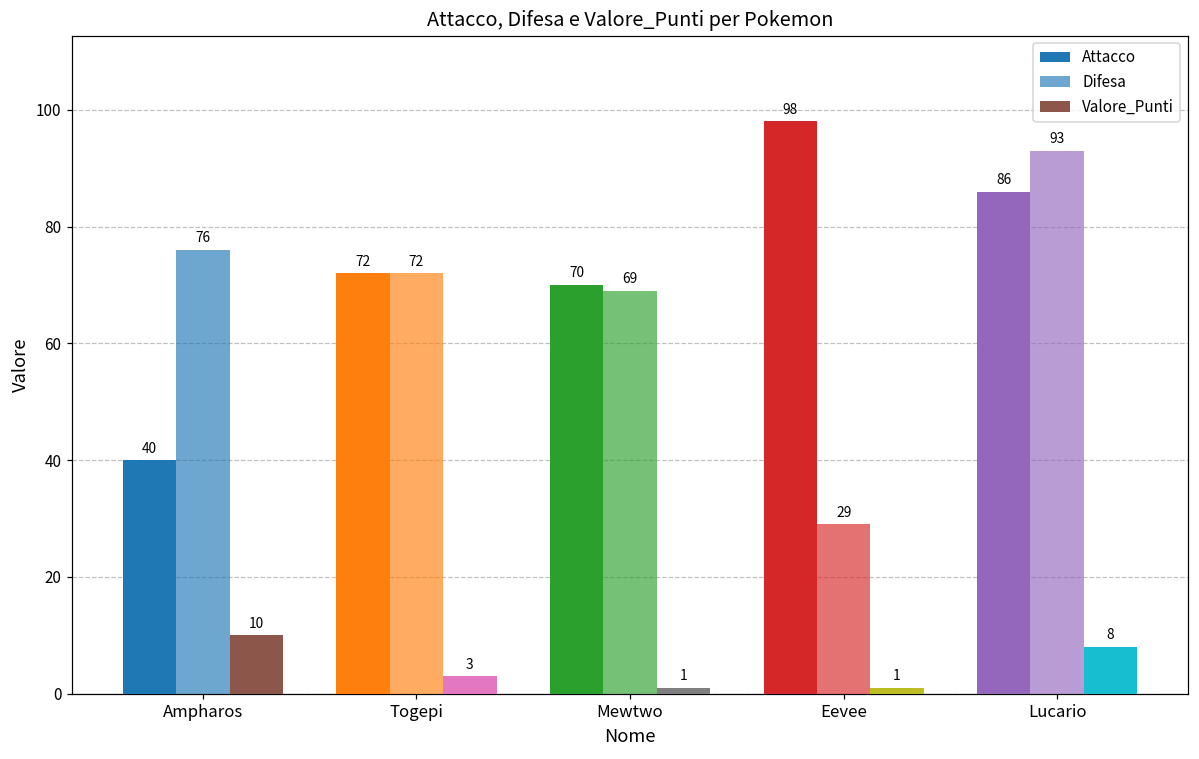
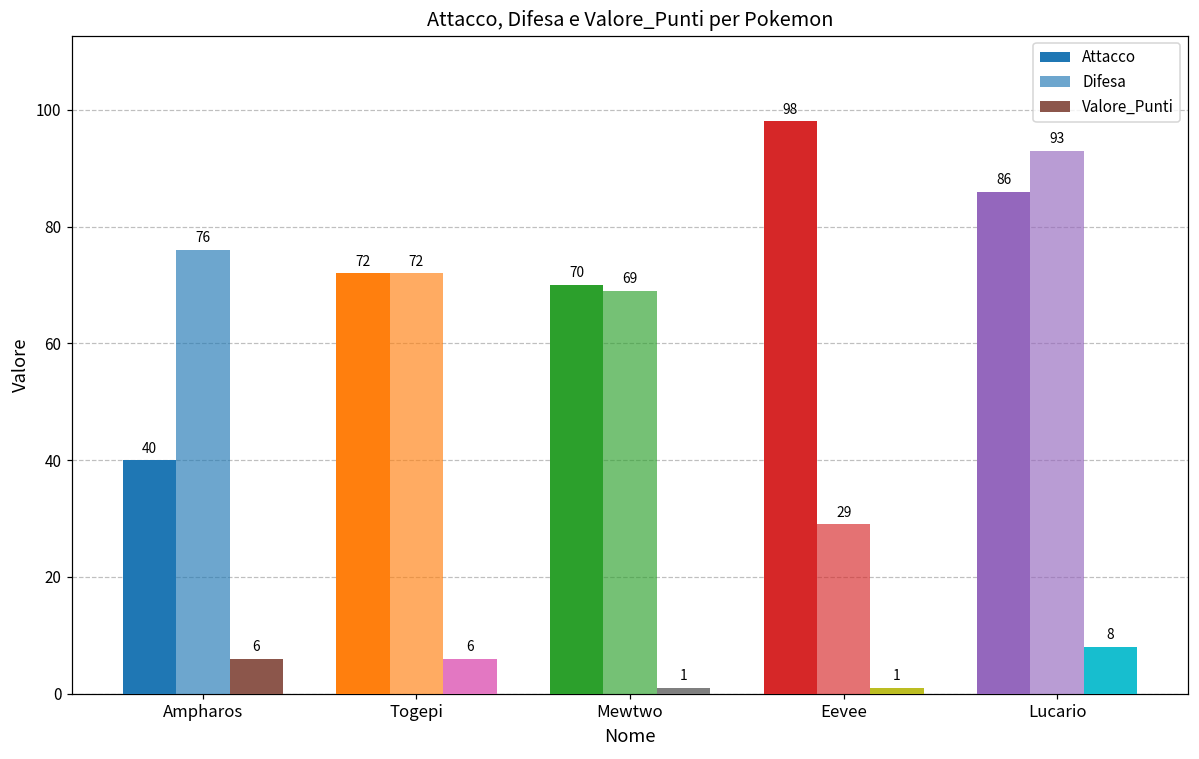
  {
    "Valore_Punti": {
-     "Ampharos": 10,
-     "Togepi": 3,
+     "Ampharos": 6,
+     "Togepi": 6,
      "Mewtwo": 1,
      "Eevee": 1,
      "Lucario": 8
    }
  }
